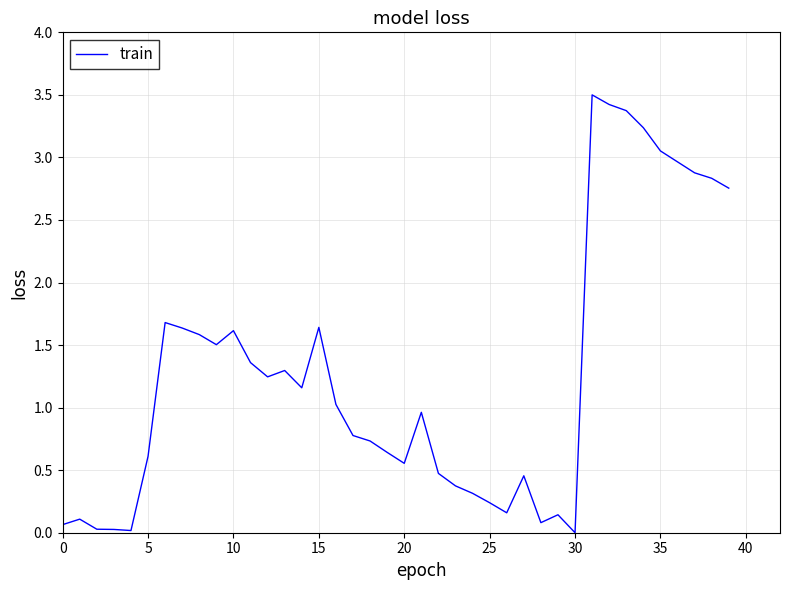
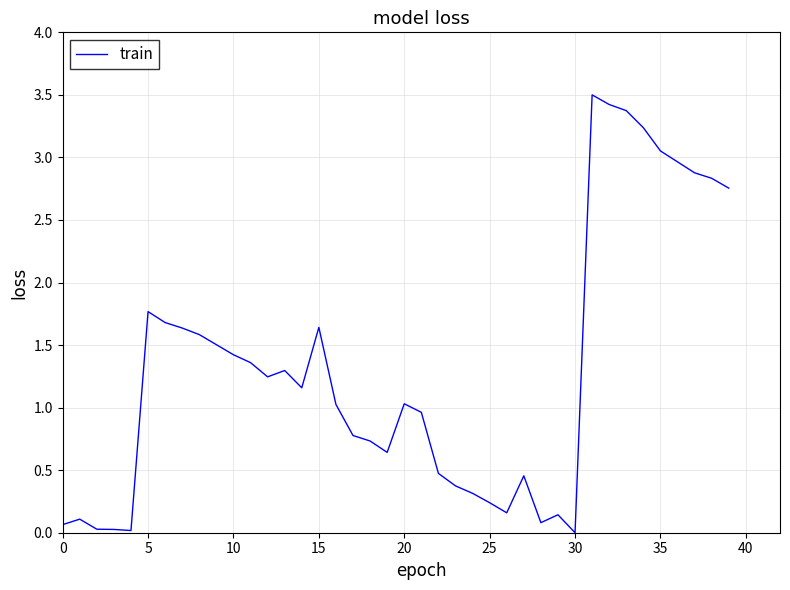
  {
    "0": 0.06,
-   "5": 0.61,
-   "10": 1.62,
+   "5": 1.77,
+   "10": 1.42,
    "15": 1.64,
-   "20": 0.55,
+   "20": 1.03,
    "25": 0.24,
    "30": 0.00,
    "35": 3.05
  }
